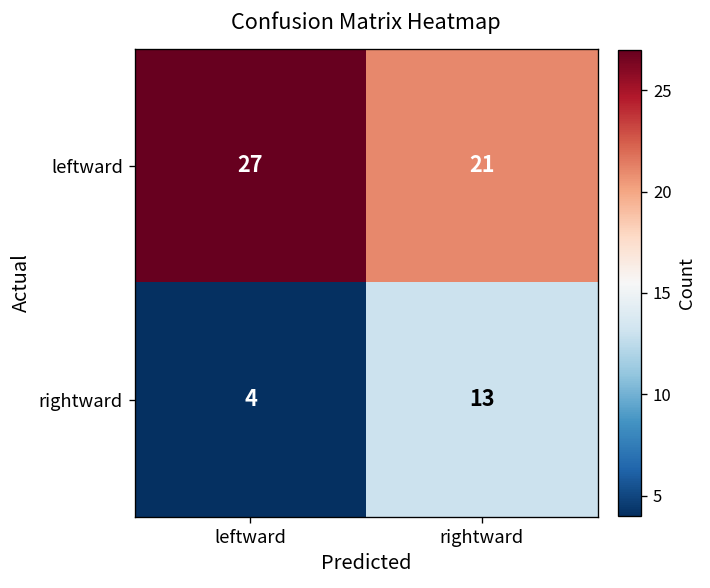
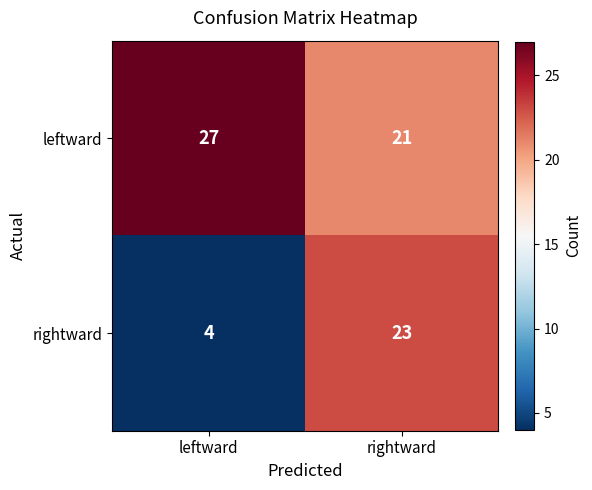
  {
    "leftward": {
      "leftward": 27,
      "rightward": 21
    },
    "rightward": {
      "leftward": 4,
-     "rightward": 13
+     "rightward": 23
    }
  }
